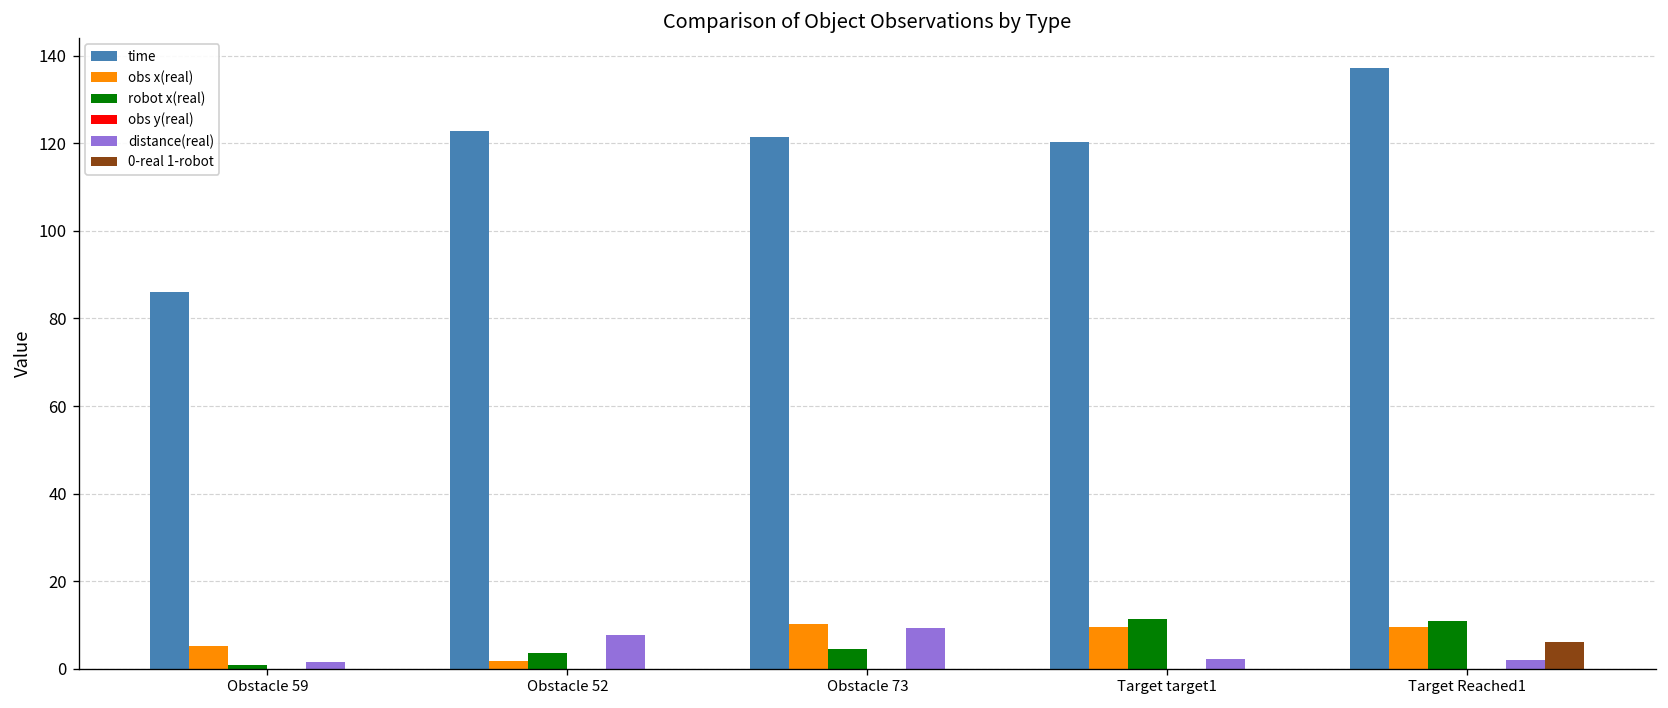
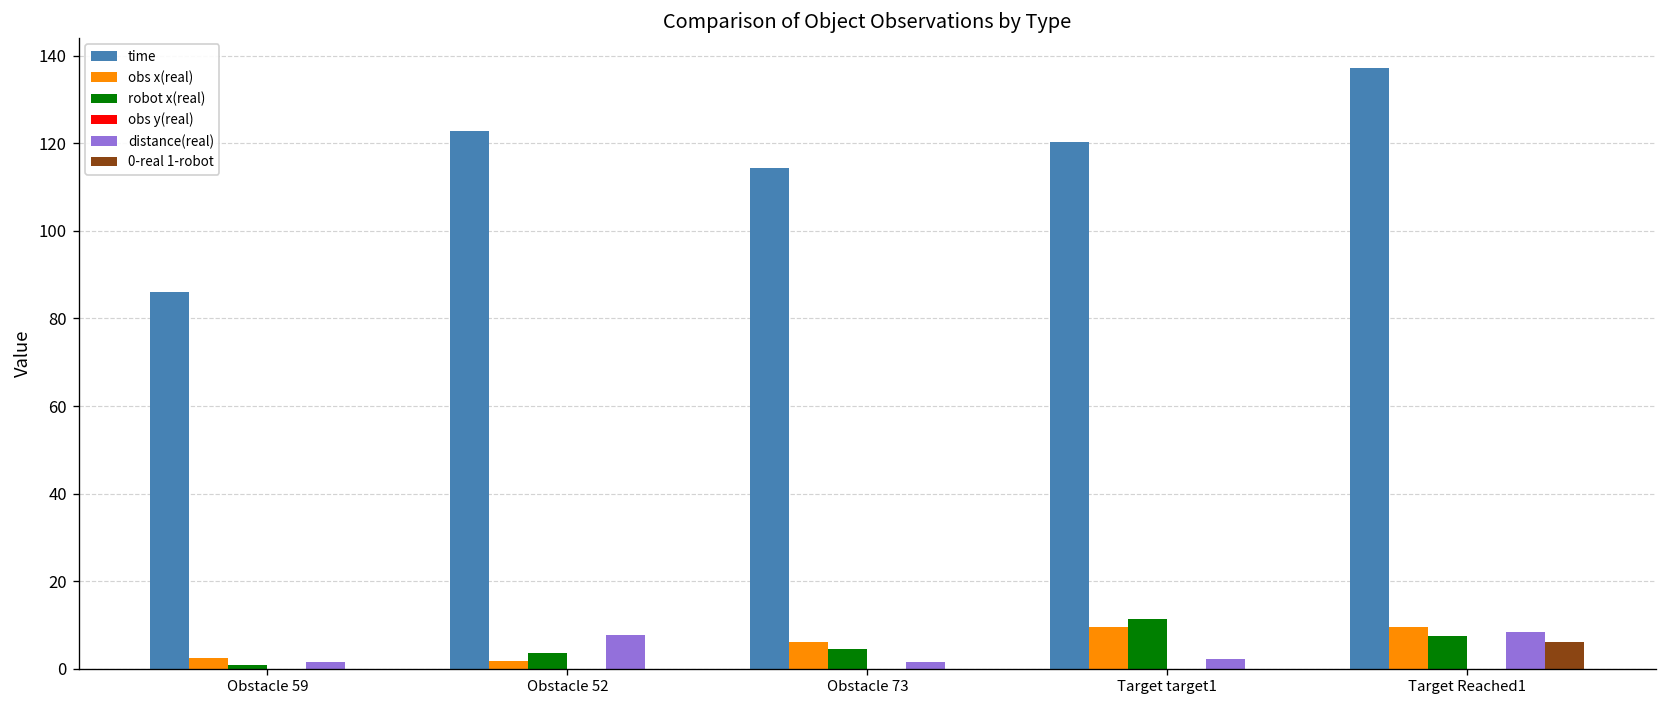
  {
    "time": {
      "Obstacle 59": 86,
      "Obstacle 52": 123,
-     "Obstacle 73": 121,
+     "Obstacle 73": 114,
      "Target target1": 120,
      "Target Reached1": 137
    },
    "obs x(real)": {
-     "Obstacle 59": 5,
+     "Obstacle 59": 2,
      "Obstacle 52": 2,
-     "Obstacle 73": 10,
+     "Obstacle 73": 6,
      "Target target1": 10,
      "Target Reached1": 10
    },
    "robot x(real)": {
      "Obstacle 59": 1,
      "Obstacle 52": 4,
      "Obstacle 73": 5,
      "Target target1": 11,
-     "Target Reached1": 11
+     "Target Reached1": 8
    },
    "obs y(real)": {
      "Obstacle 59": 0,
      "Obstacle 52": 0,
      "Obstacle 73": 0,
      "Target target1": 0,
      "Target Reached1": 0
    },
    "distance(real)": {
      "Obstacle 59": 2,
      "Obstacle 52": 8,
-     "Obstacle 73": 9,
+     "Obstacle 73": 2,
      "Target target1": 2,
-     "Target Reached1": 2
+     "Target Reached1": 8
    },
    "0-real 1-robot": {
      "Obstacle 59": 0,
      "Obstacle 52": 0,
      "Obstacle 73": 0,
      "Target target1": 0,
      "Target Reached1": 6
    }
  }
